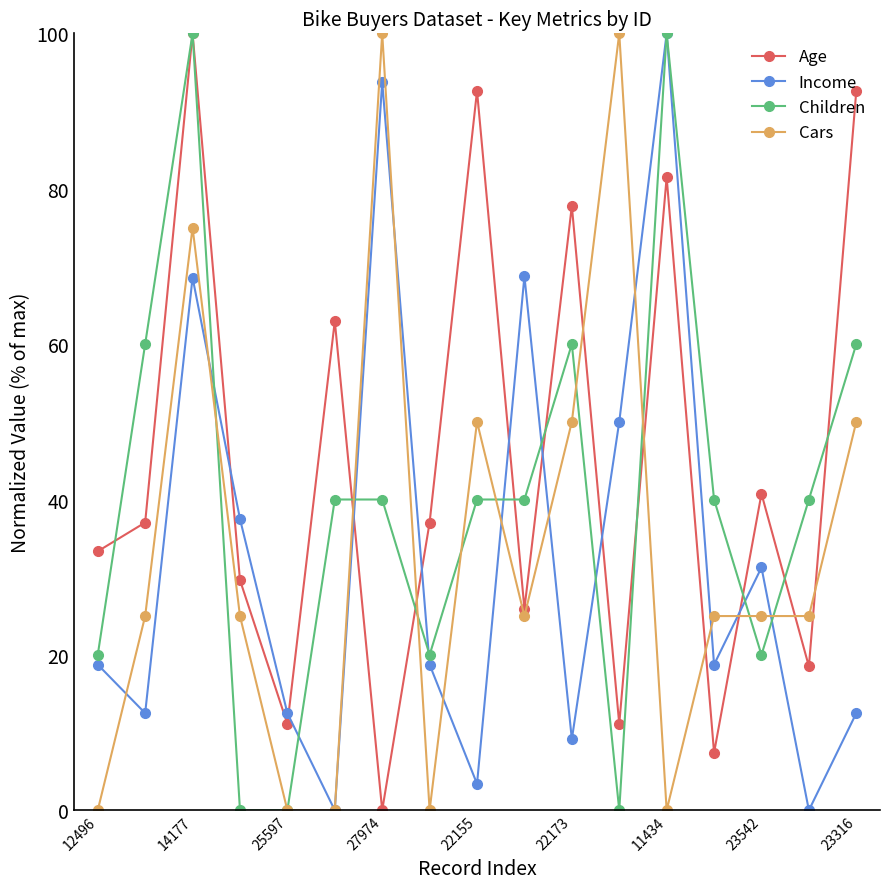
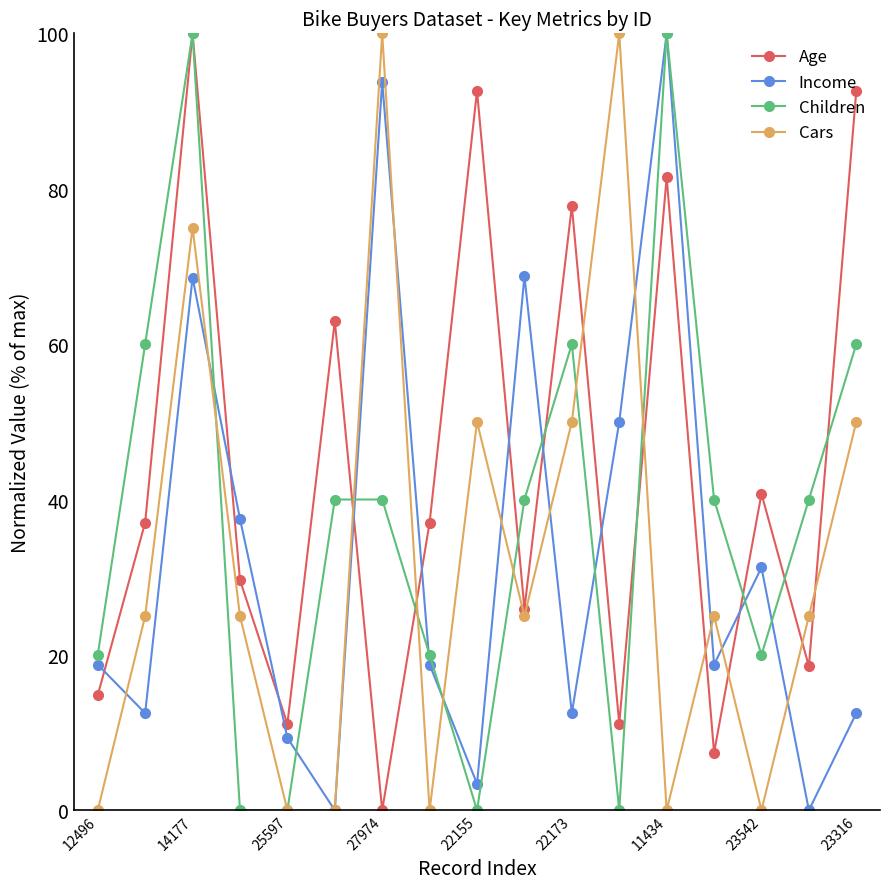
  {
    "Age": {
-     "12496": 33,
+     "12496": 15,
      "25597": 11,
      "27974": 0,
      "22155": 93,
      "22173": 78,
      "11434": 81,
      "23542": 41,
      "23316": 93
    },
    "Income": {
      "12496": 19,
      "14177": 69,
-     "25597": 12,
+     "25597": 9,
      "27974": 94,
      "22155": 3,
-     "22173": 9,
+     "22173": 12,
      "23542": 31,
      "23316": 12
    },
    "Children": {
      "12496": 20,
      "27974": 40,
-     "22155": 40,
+     "22155": 0,
      "22173": 60,
      "23542": 20,
      "23316": 60
    },
    "Cars": {
      "12496": 0,
      "14177": 75,
      "27974": 100,
      "22155": 50,
      "22173": 50,
      "11434": 0,
-     "23542": 25,
+     "23542": 0,
      "23316": 50
    }
  }
